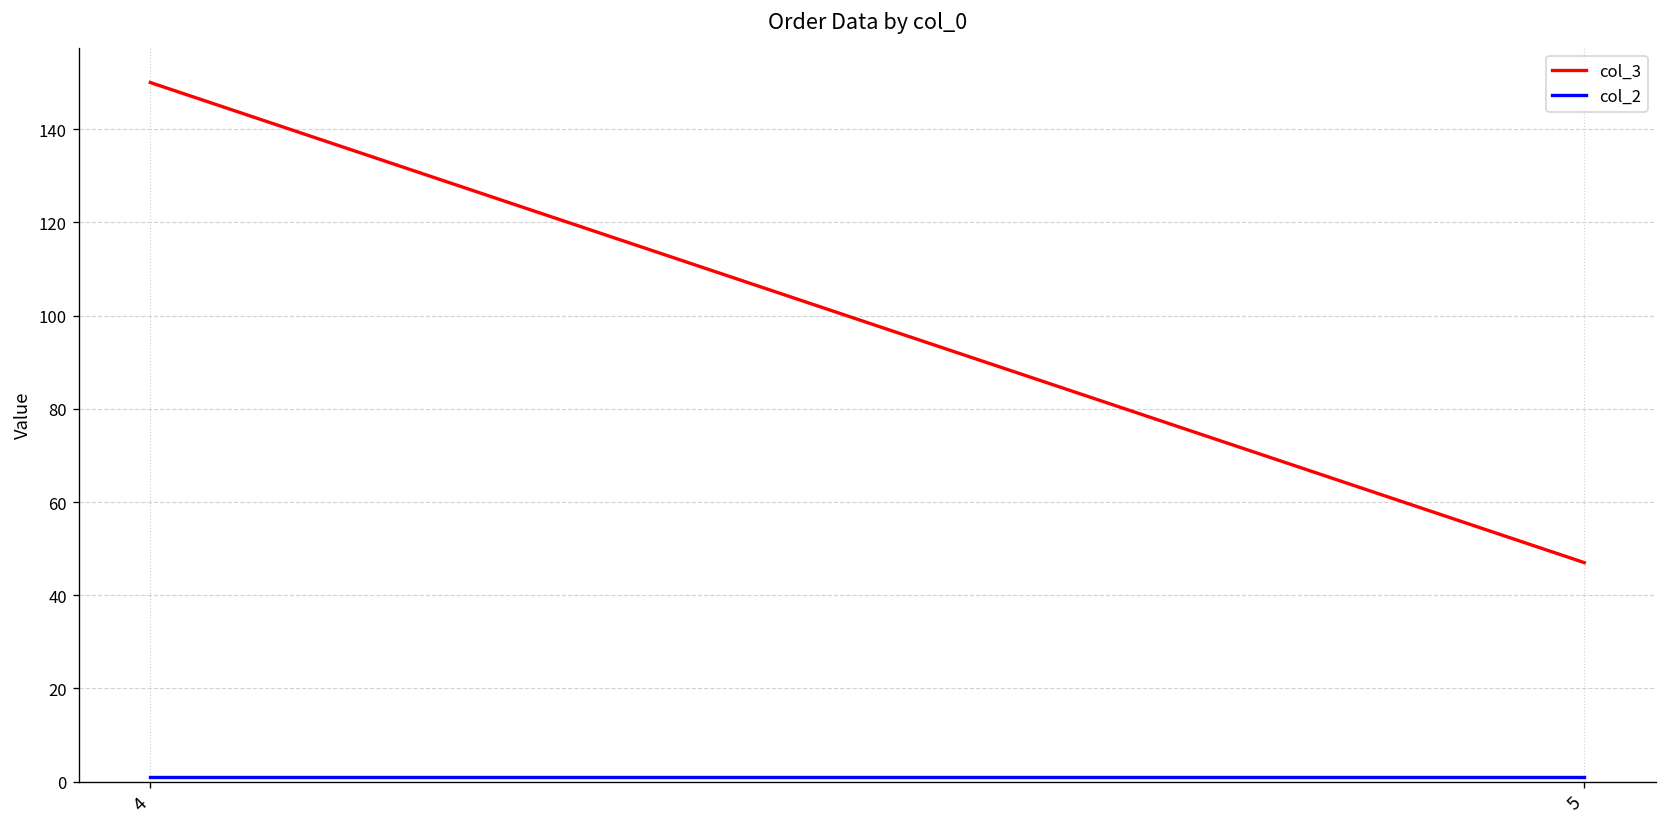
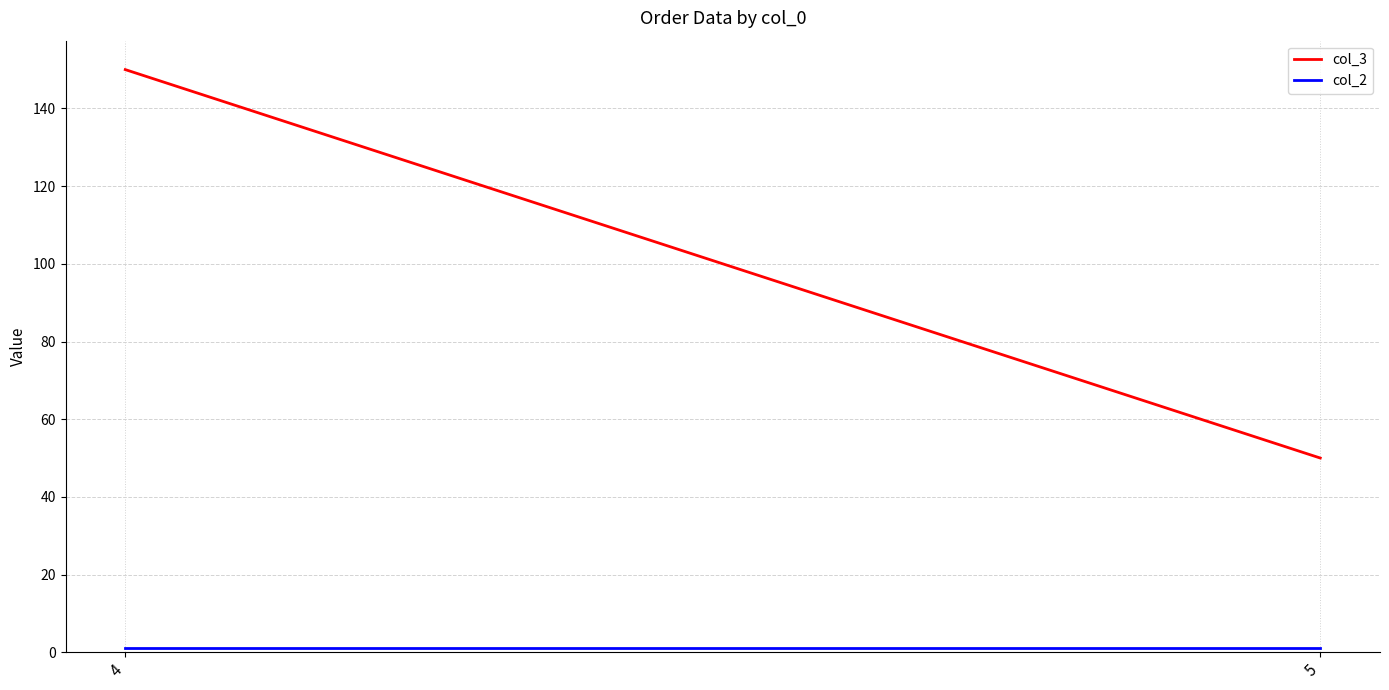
  {
    "col_3": {
      "4": 150,
-     "5": 47
+     "5": 50
    },
    "col_2": {
      "4": 1,
      "5": 1
    }
  }
